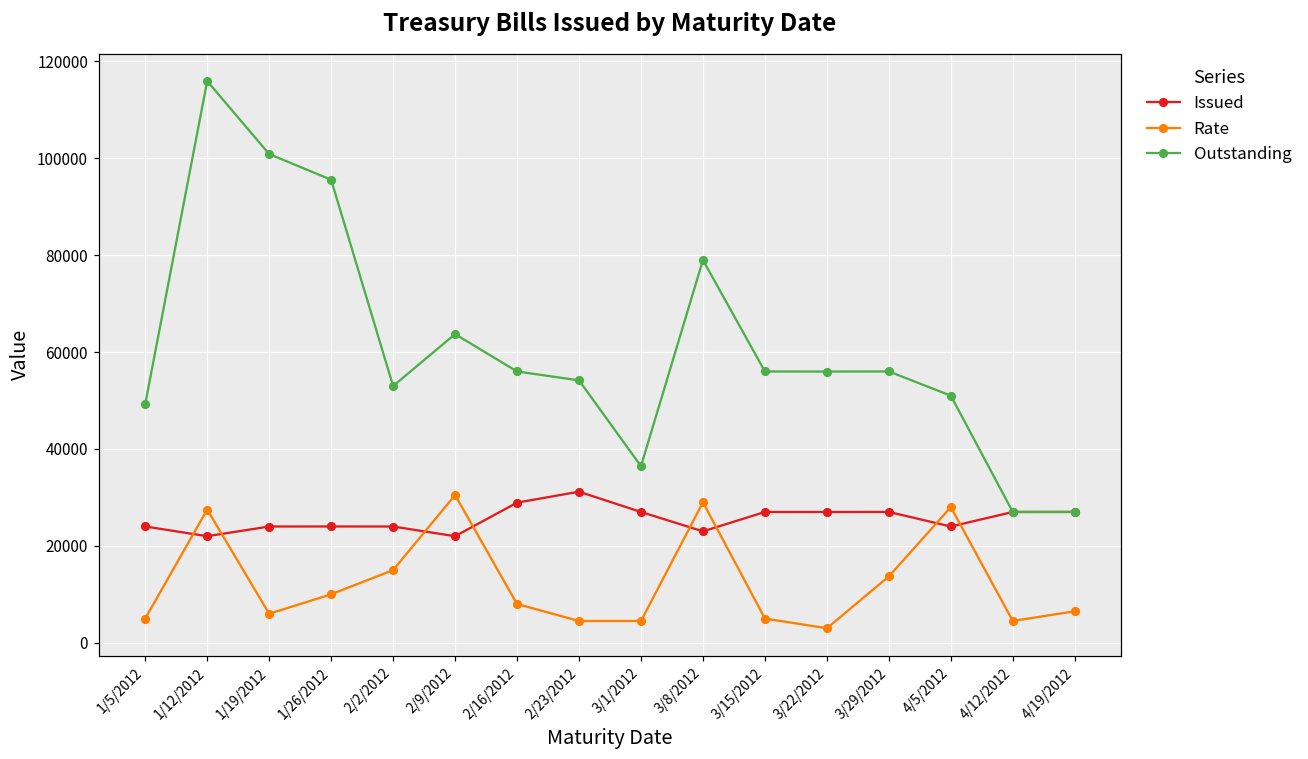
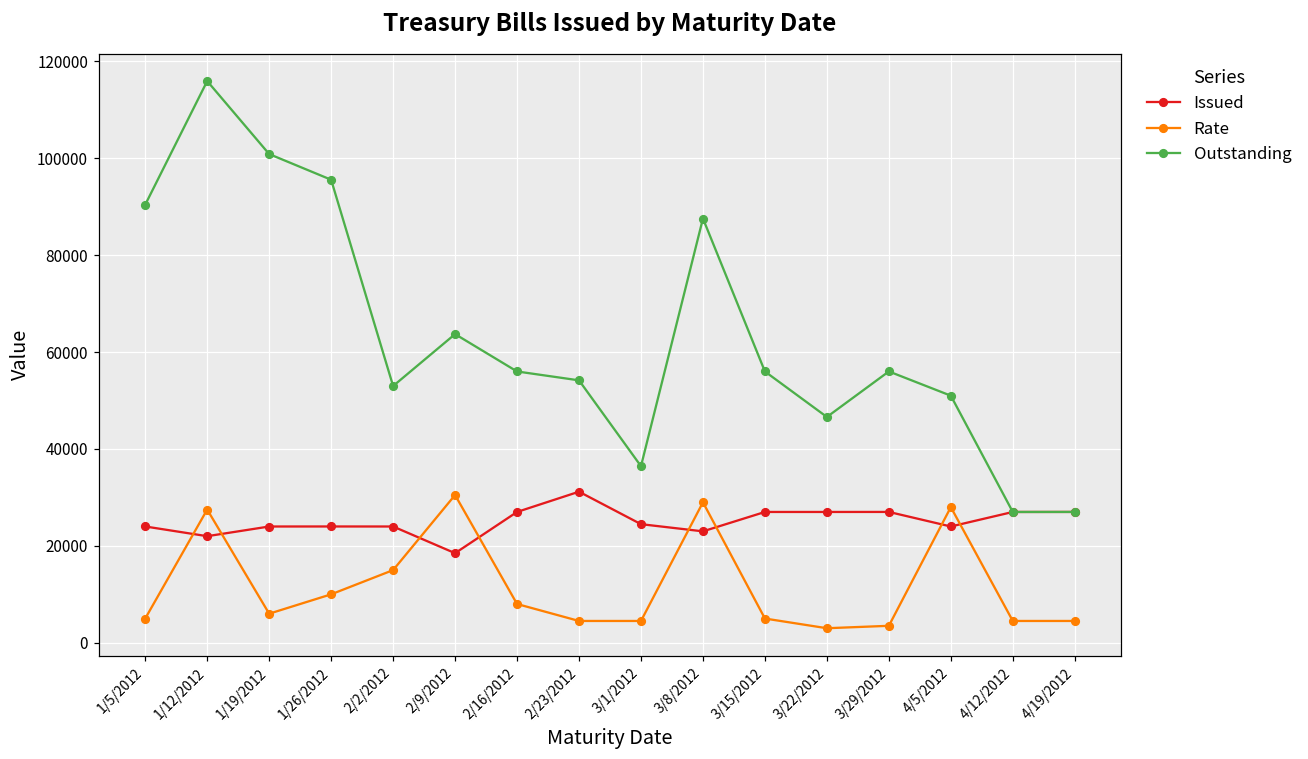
  {
    "Issued": {
      "1/5/2012": 24000,
      "1/12/2012": 22000,
      "1/19/2012": 24000,
      "1/26/2012": 24000,
      "2/2/2012": 24000,
-     "2/9/2012": 22000,
-     "2/16/2012": 29000,
+     "2/9/2012": 18000,
+     "2/16/2012": 27000,
      "2/23/2012": 31000,
-     "3/1/2012": 27000,
+     "3/1/2012": 24000,
      "3/8/2012": 23000,
      "3/15/2012": 27000,
      "3/22/2012": 27000,
      "3/29/2012": 27000,
      "4/5/2012": 24000
    },
    "Rate": {
      "1/5/2012": 5000,
      "1/12/2012": 28000,
      "1/19/2012": 6000,
      "1/26/2012": 10000,
      "2/2/2012": 15000,
      "2/9/2012": 31000,
      "2/16/2012": 8000,
      "2/23/2012": 5000,
      "3/1/2012": 5000,
      "3/8/2012": 29000,
      "3/15/2012": 5000,
      "3/22/2012": 3000,
-     "3/29/2012": 14000,
+     "3/29/2012": 4000,
      "4/5/2012": 28000,
      "4/12/2012": 5000,
-     "4/19/2012": 7000
+     "4/19/2012": 5000
    },
    "Outstanding": {
-     "1/5/2012": 49000,
+     "1/5/2012": 90000,
      "1/12/2012": 116000,
      "1/19/2012": 101000,
      "1/26/2012": 96000,
      "2/2/2012": 53000,
      "2/9/2012": 64000,
      "2/16/2012": 56000,
      "2/23/2012": 54000,
      "3/1/2012": 36000,
-     "3/8/2012": 79000,
+     "3/8/2012": 88000,
      "3/15/2012": 56000,
-     "3/22/2012": 56000,
+     "3/22/2012": 47000,
      "3/29/2012": 56000,
      "4/5/2012": 51000
    }
  }
